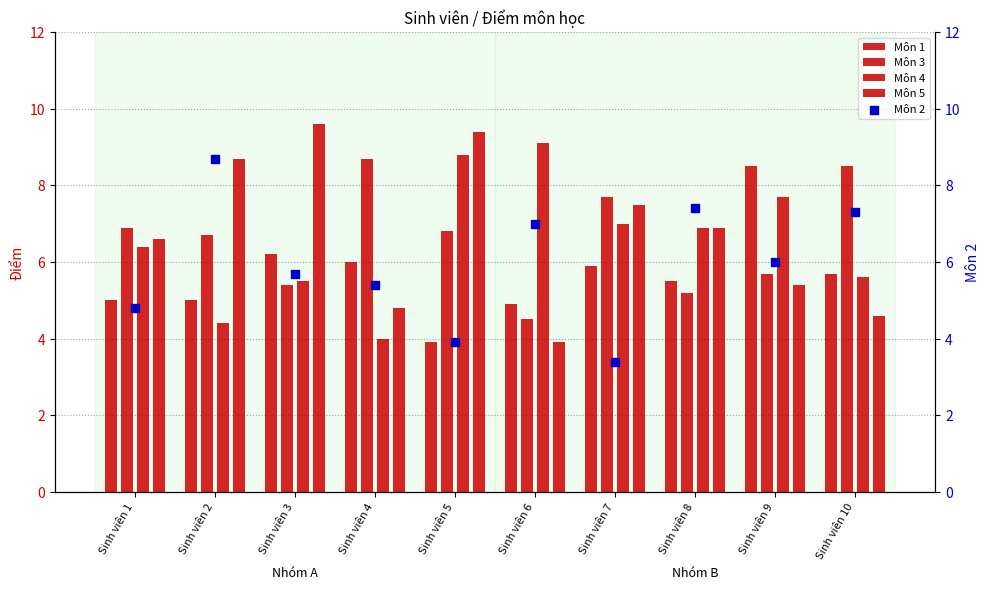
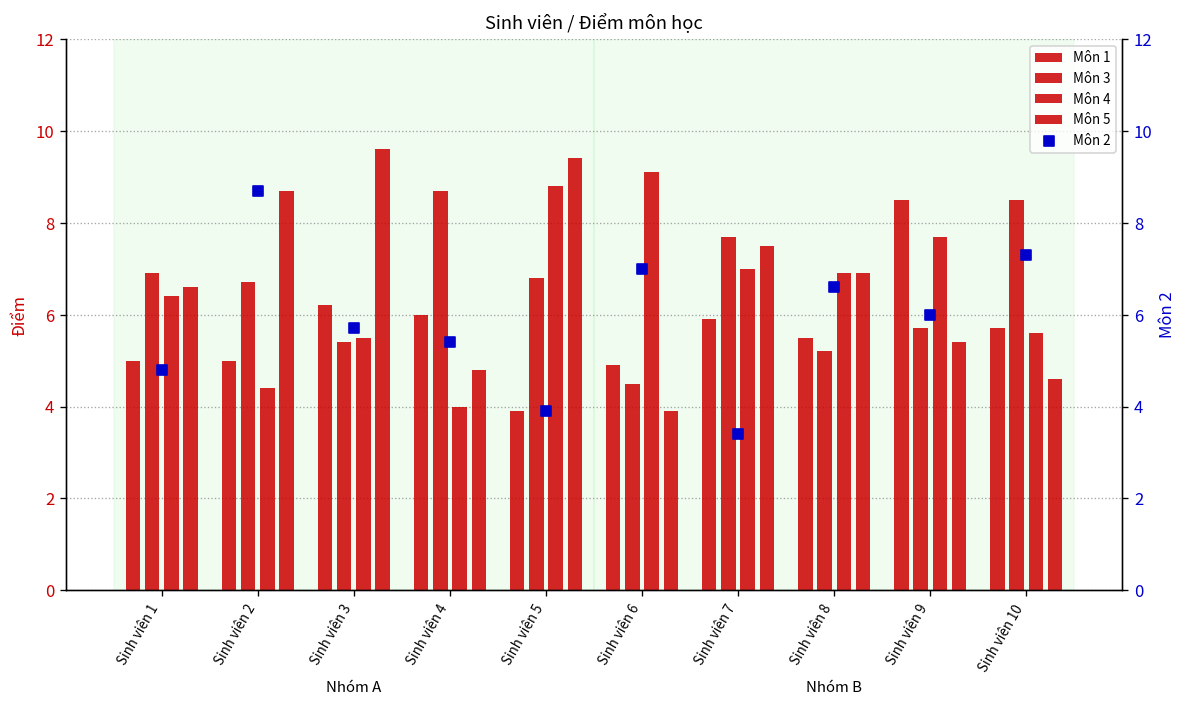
  {
    "Môn 2": {
-     "Sinh viên 8": 7.4
+     "Sinh viên 8": 6.6
    }
  }
